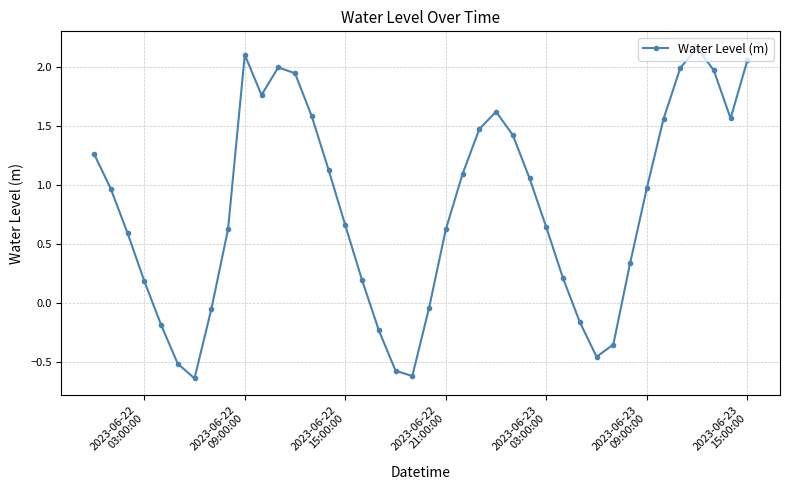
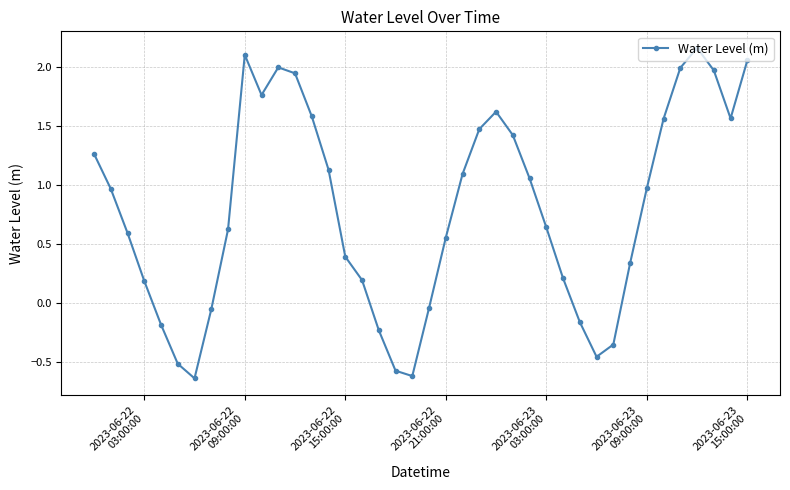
  {
    "2023-06-22 03:00:00": 0.19,
    "2023-06-22 09:00:00": 2.11,
-   "2023-06-22 15:00:00": 0.66,
-   "2023-06-22 21:00:00": 0.62,
+   "2023-06-22 15:00:00": 0.39,
+   "2023-06-22 21:00:00": 0.55,
    "2023-06-23 03:00:00": 0.64,
    "2023-06-23 09:00:00": 0.97
  }
